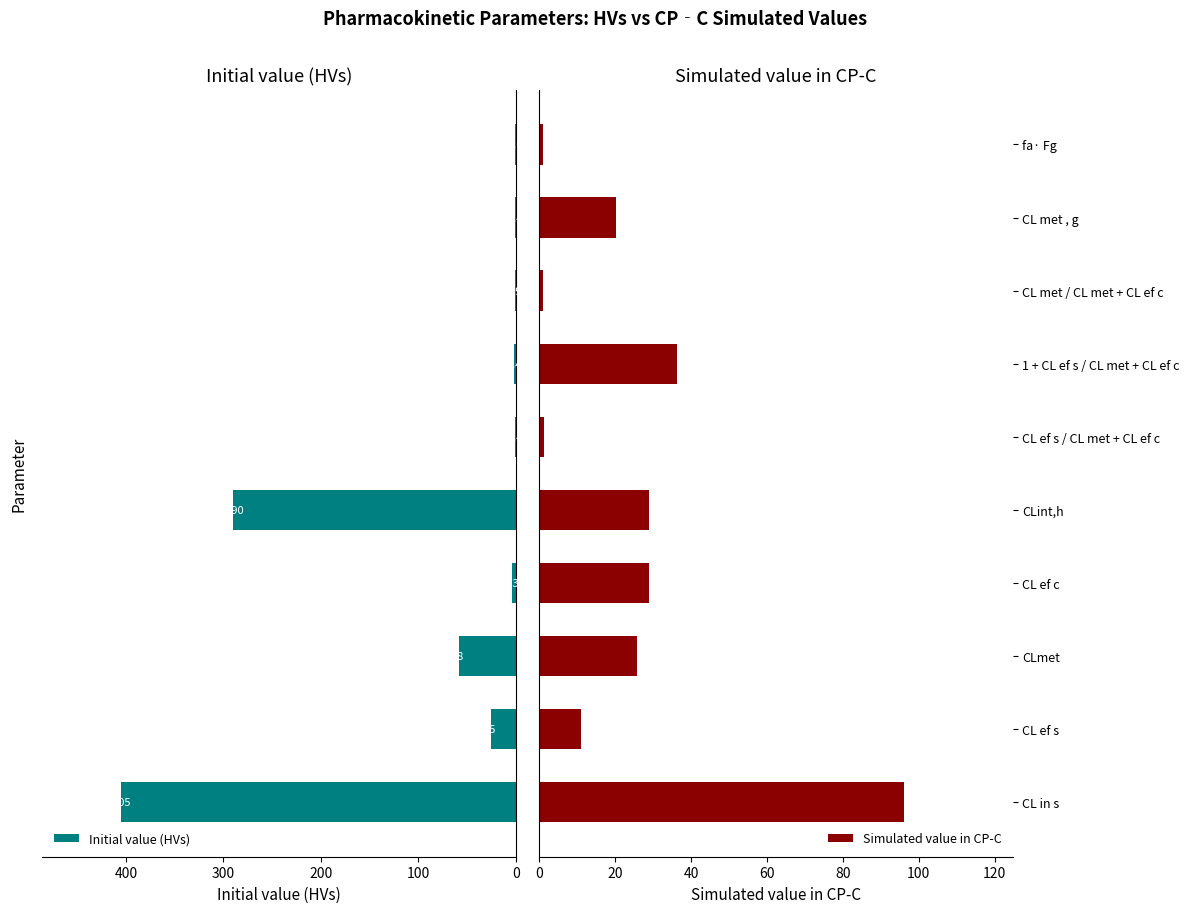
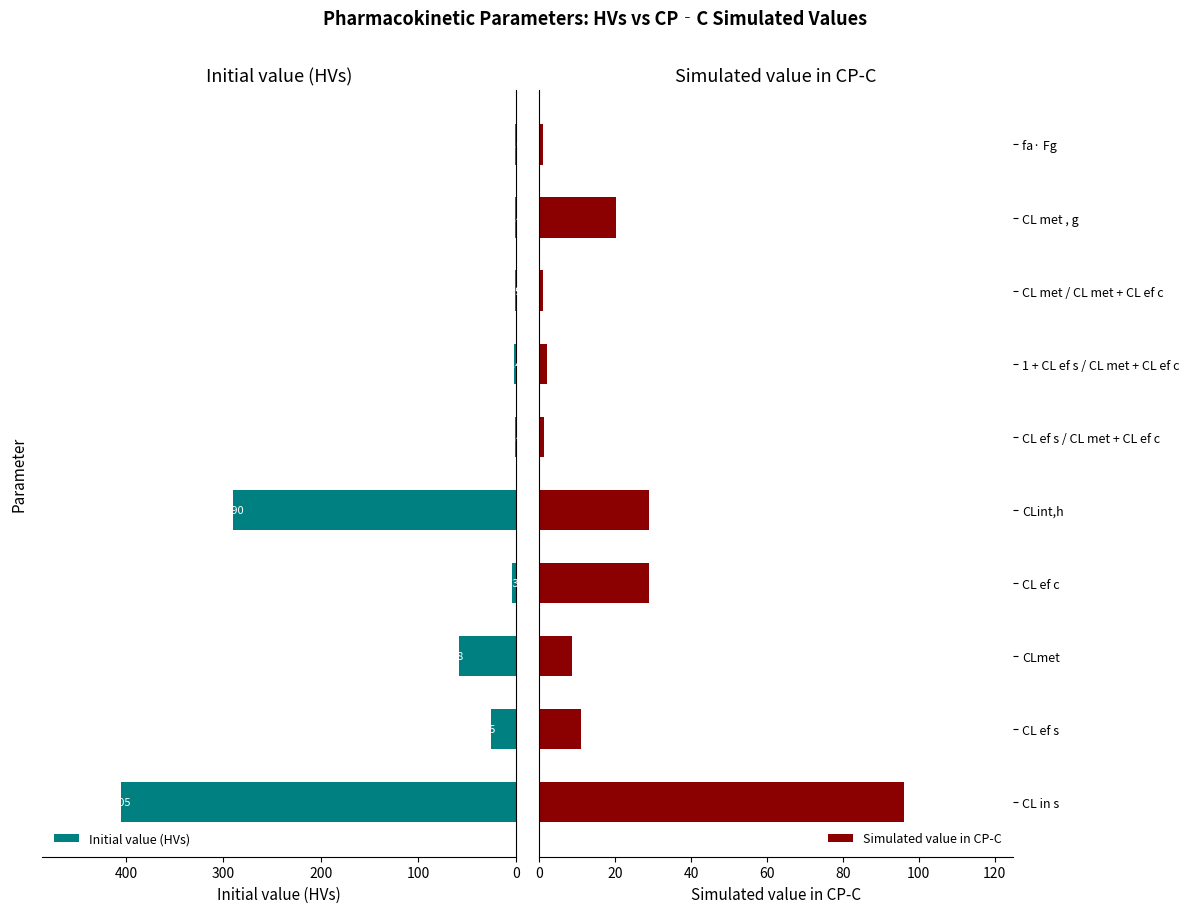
  {
    "Simulated value in CP-C": {
      "fa· Fg": 1,
      "CL met , g": 20,
      "CL met / CL met + CL ef c": 1,
-     "1 + CL ef s / CL met + CL ef c": 36,
+     "1 + CL ef s / CL met + CL ef c": 2,
      "CL ef s / CL met + CL ef c": 1,
      "CLint,h": 29,
      "CL ef c": 29,
-     "CLmet": 26,
+     "CLmet": 9,
      "CL ef s": 11,
      "CL in s": 96
    }
  }
